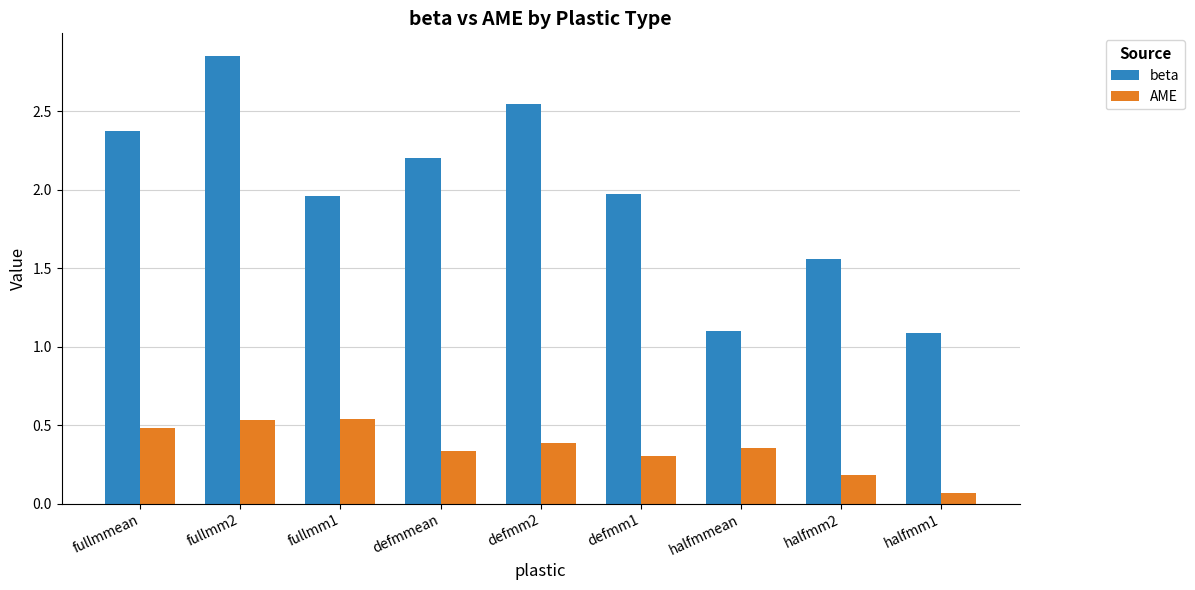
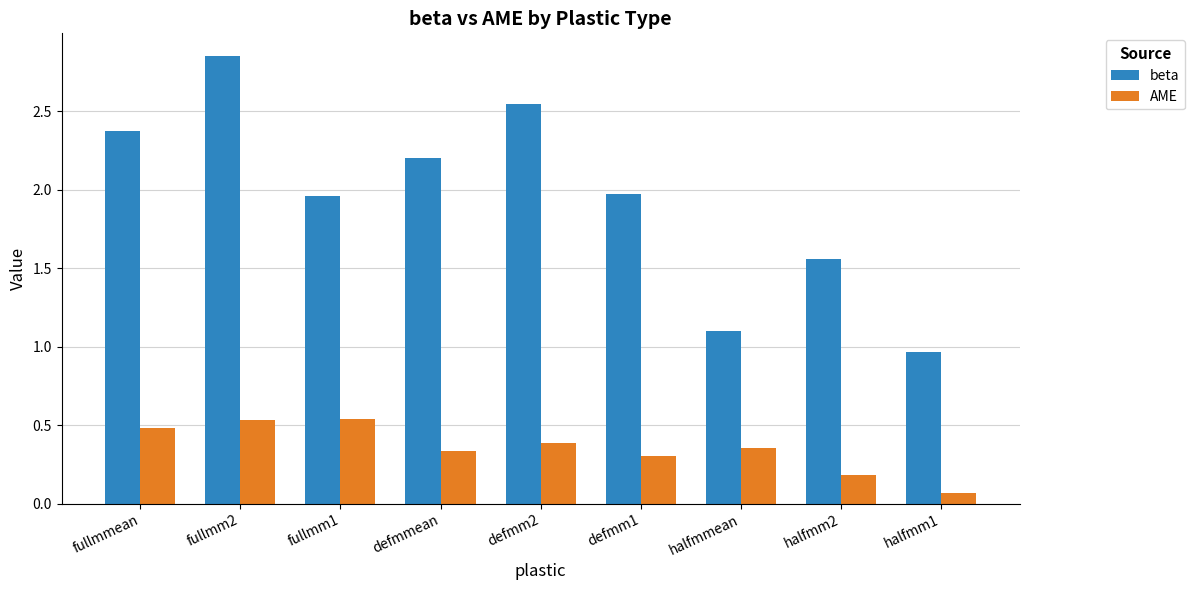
  {
    "beta": {
      "fullmmean": 2.37,
      "fullmm2": 2.85,
      "fullmm1": 1.96,
      "defmmean": 2.20,
      "defmm2": 2.54,
      "defmm1": 1.97,
      "halfmmean": 1.10,
      "halfmm2": 1.56,
-     "halfmm1": 1.09
+     "halfmm1": 0.97
    },
    "ΑΜΕ": {
      "fullmmean": 0.48,
      "fullmm2": 0.53,
      "fullmm1": 0.54,
      "defmmean": 0.34,
      "defmm2": 0.38,
      "defmm1": 0.30,
      "halfmmean": 0.35,
      "halfmm2": 0.18,
      "halfmm1": 0.07
    }
  }
